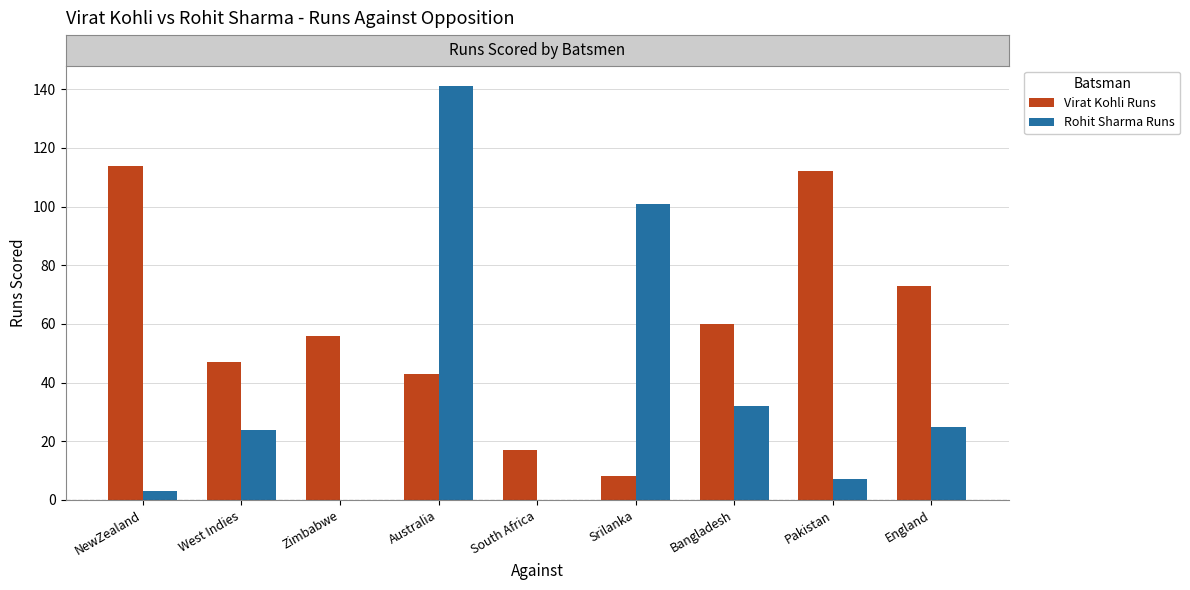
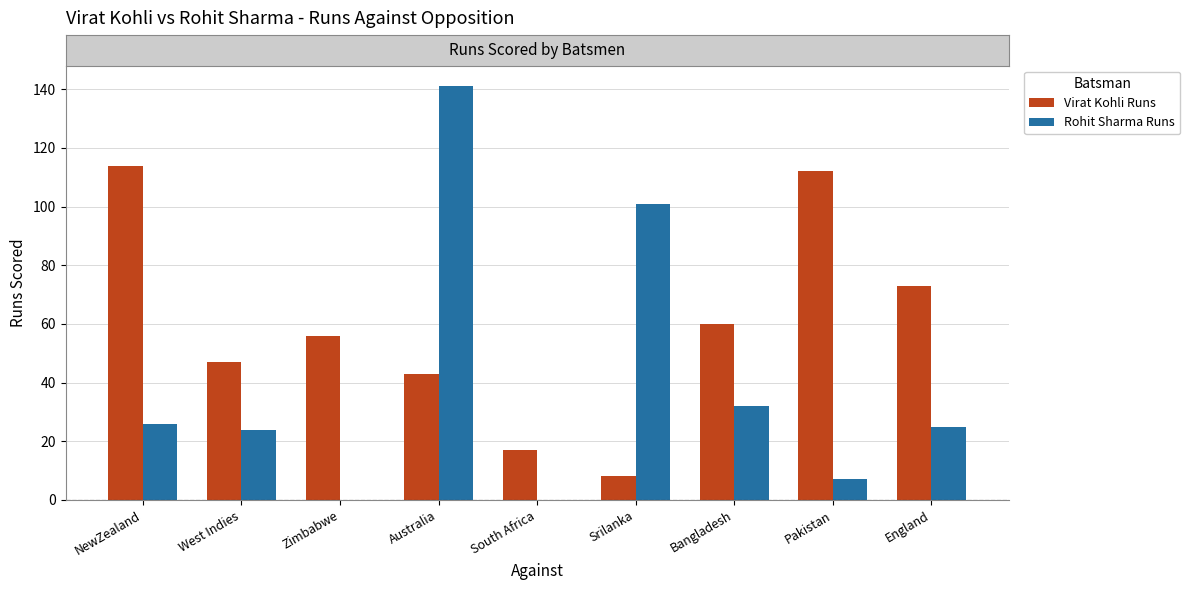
  {
    "Virat Kohli Runs": {
      "NewZealand": 114,
      "West Indies": 47,
      "Zimbabwe": 56,
      "Australia": 43,
      "South Africa": 17,
      "Srilanka": 8,
      "Bangladesh": 60,
      "Pakistan": 112,
      "England": 73
    },
    "Rohit Sharma Runs": {
-     "NewZealand": 3,
+     "NewZealand": 26,
      "West Indies": 24,
      "Zimbabwe": 0,
      "Australia": 141,
      "South Africa": 0,
      "Srilanka": 101,
      "Bangladesh": 32,
      "Pakistan": 7,
      "England": 25
    }
  }
